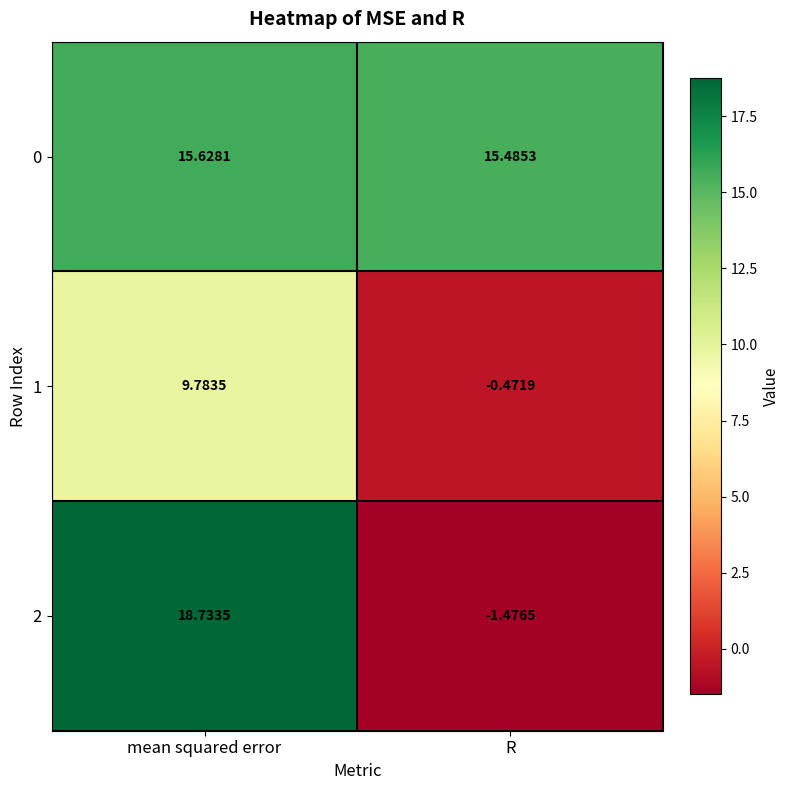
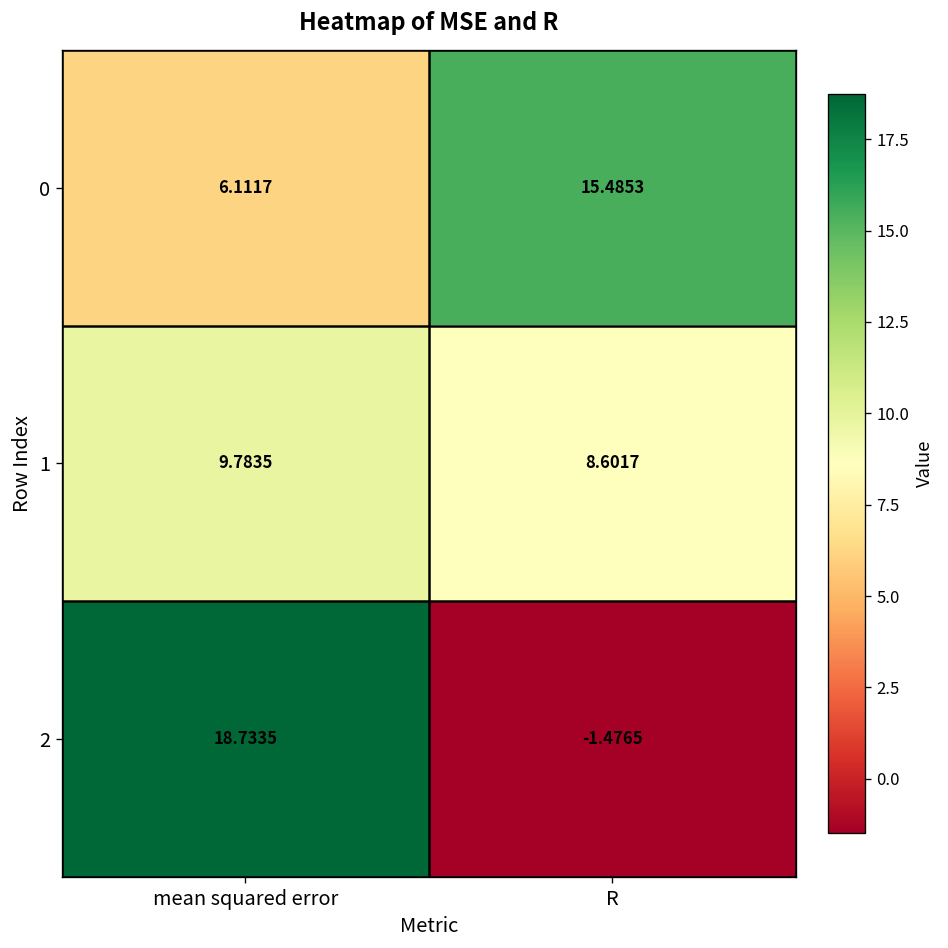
  {
    "0": {
-     "mean squared error": 15.6281,
+     "mean squared error": 6.1117,
      "R": 15.4853
    },
    "1": {
      "mean squared error": 9.7835,
-     "R": -0.4719
+     "R": 8.6017
    },
    "2": {
      "mean squared error": 18.7335,
      "R": -1.4765
    }
  }
